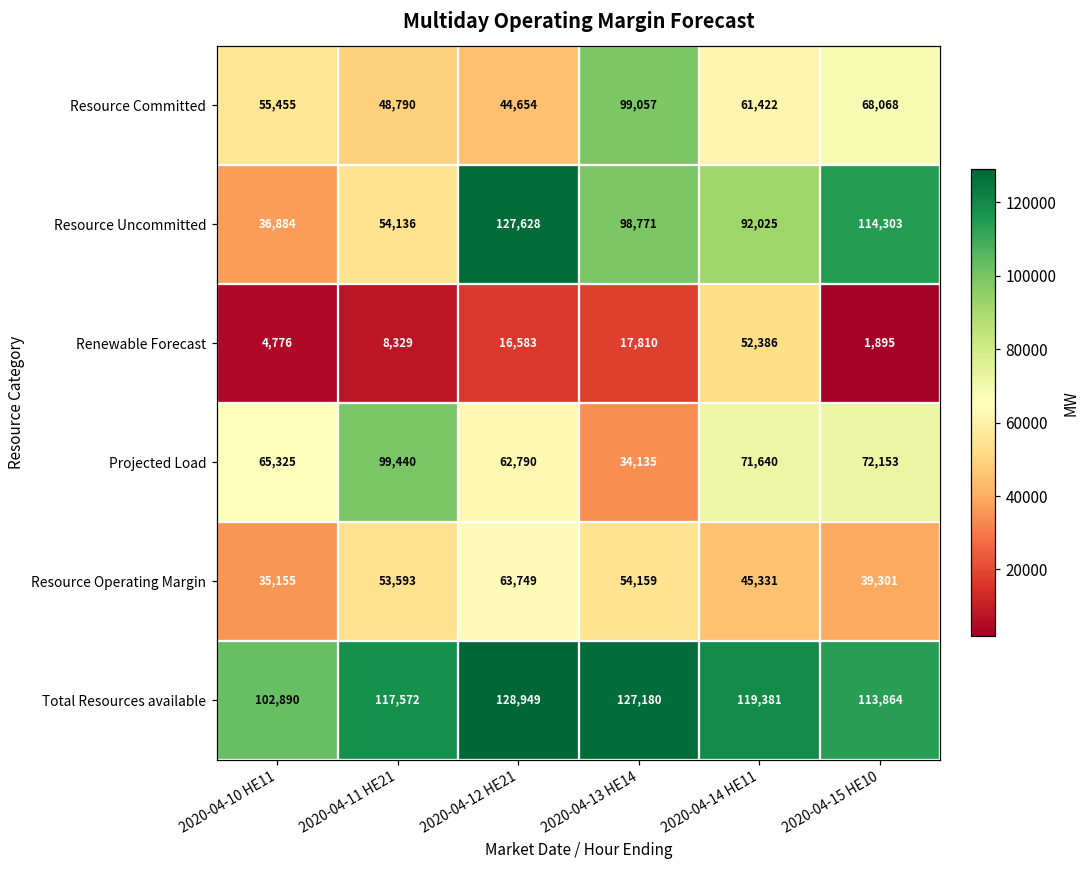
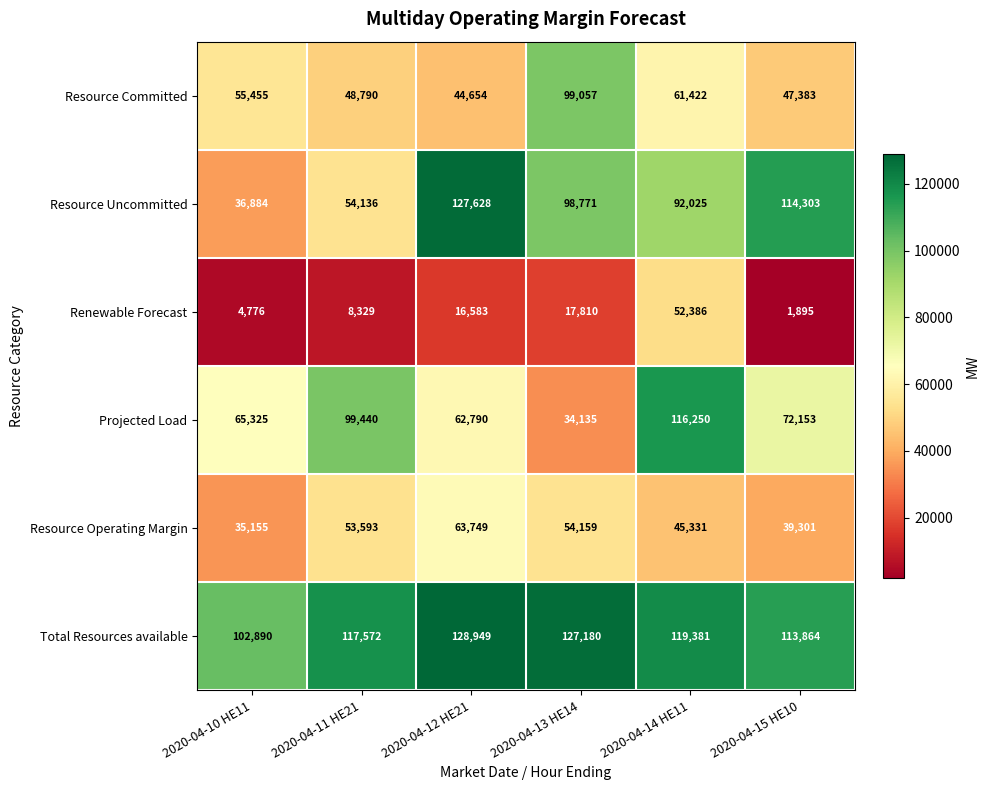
  {
    "Resource Committed": {
      "2020-04-10 HE11": "55,455",
      "2020-04-11 HE21": "48,790",
      "2020-04-12 HE21": "44,654",
      "2020-04-13 HE14": "99,057",
      "2020-04-14 HE11": "61,422",
-     "2020-04-15 HE10": "68,068"
+     "2020-04-15 HE10": "47,383"
    },
    "Resource Uncommitted": {
      "2020-04-10 HE11": "36,884",
      "2020-04-11 HE21": "54,136",
      "2020-04-12 HE21": "127,628",
      "2020-04-13 HE14": "98,771",
      "2020-04-14 HE11": "92,025",
      "2020-04-15 HE10": "114,303"
    },
    "Renewable Forecast": {
      "2020-04-10 HE11": "4,776",
      "2020-04-11 HE21": "8,329",
      "2020-04-12 HE21": "16,583",
      "2020-04-13 HE14": "17,810",
      "2020-04-14 HE11": "52,386",
      "2020-04-15 HE10": "1,895"
    },
    "Projected Load": {
      "2020-04-10 HE11": "65,325",
      "2020-04-11 HE21": "99,440",
      "2020-04-12 HE21": "62,790",
      "2020-04-13 HE14": "34,135",
-     "2020-04-14 HE11": "71,640",
+     "2020-04-14 HE11": "116,250",
      "2020-04-15 HE10": "72,153"
    },
    "Resource Operating Margin": {
      "2020-04-10 HE11": "35,155",
      "2020-04-11 HE21": "53,593",
      "2020-04-12 HE21": "63,749",
      "2020-04-13 HE14": "54,159",
      "2020-04-14 HE11": "45,331",
      "2020-04-15 HE10": "39,301"
    },
    "Total Resources available": {
      "2020-04-10 HE11": "102,890",
      "2020-04-11 HE21": "117,572",
      "2020-04-12 HE21": "128,949",
      "2020-04-13 HE14": "127,180",
      "2020-04-14 HE11": "119,381",
      "2020-04-15 HE10": "113,864"
    }
  }
